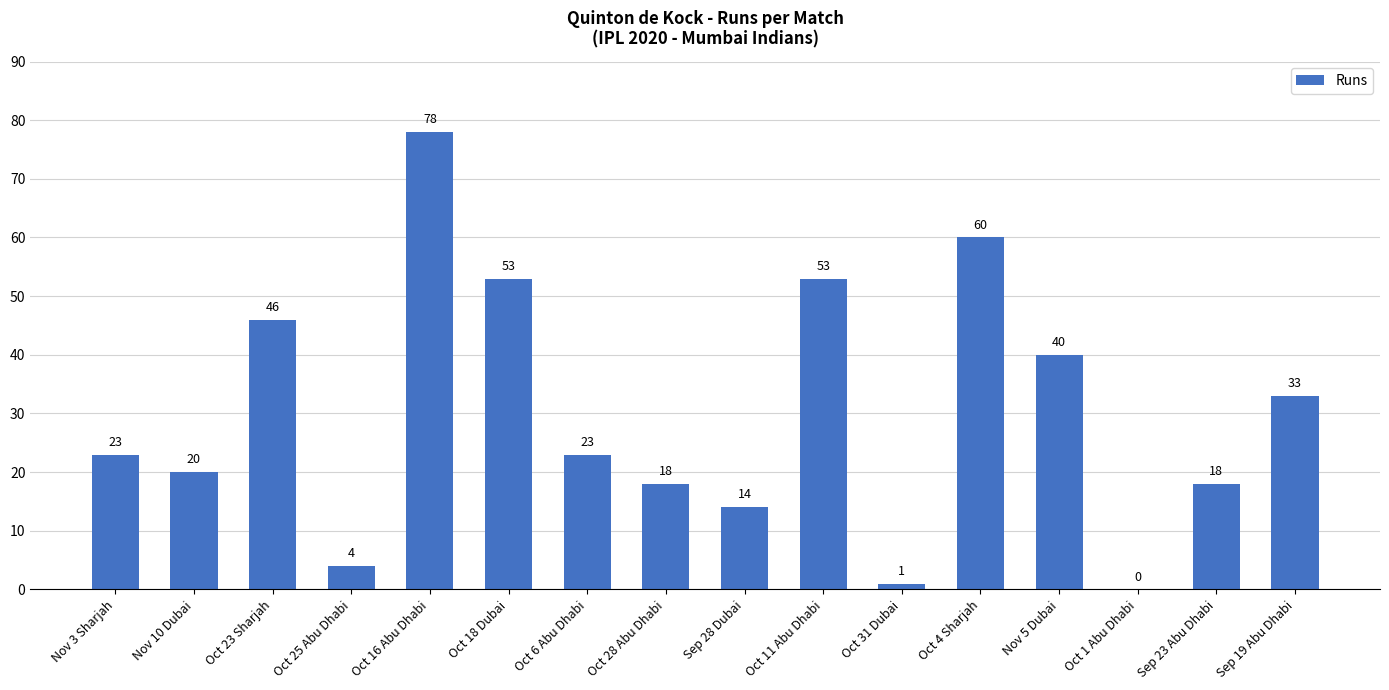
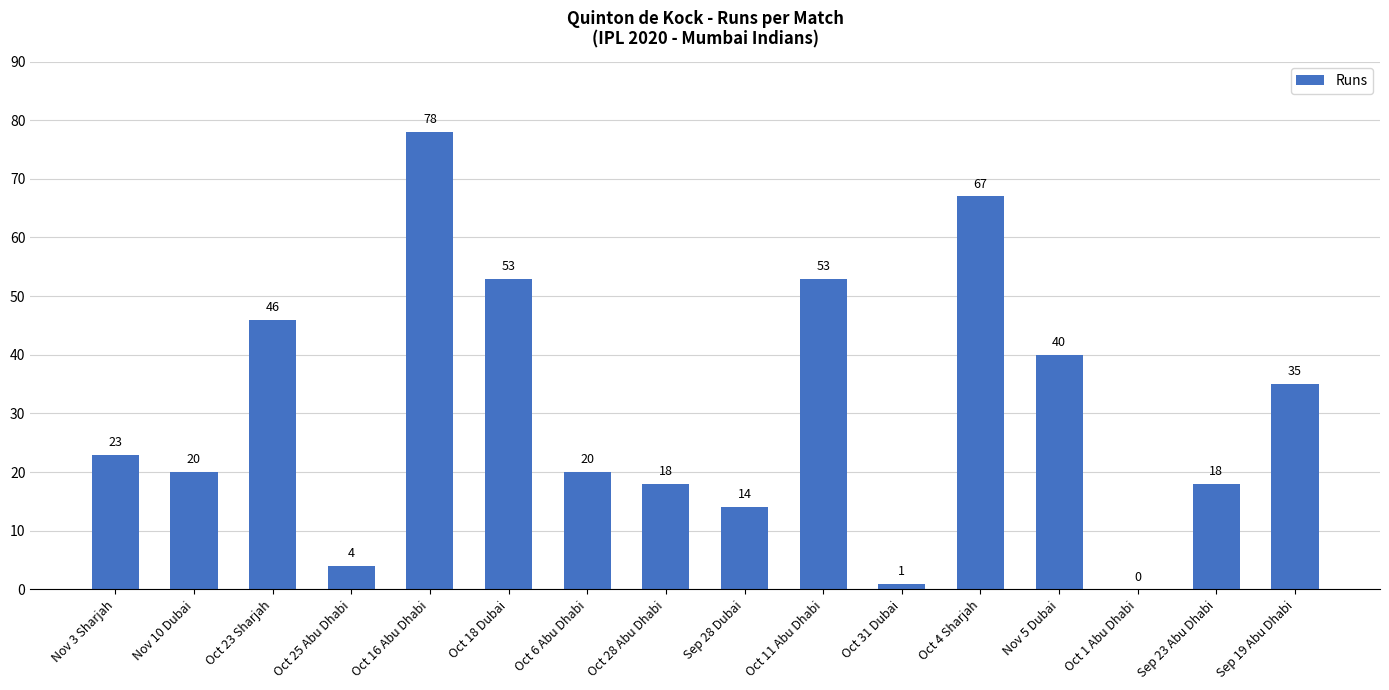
  {
    "Nov 3 Sharjah": 23,
    "Nov 10 Dubai": 20,
    "Oct 23 Sharjah": 46,
    "Oct 25 Abu Dhabi": 4,
    "Oct 16 Abu Dhabi": 78,
    "Oct 18 Dubai": 53,
-   "Oct 6 Abu Dhabi": 23,
+   "Oct 6 Abu Dhabi": 20,
    "Oct 28 Abu Dhabi": 18,
    "Sep 28 Dubai": 14,
    "Oct 11 Abu Dhabi": 53,
    "Oct 31 Dubai": 1,
-   "Oct 4 Sharjah": 60,
+   "Oct 4 Sharjah": 67,
    "Nov 5 Dubai": 40,
    "Oct 1 Abu Dhabi": 0,
    "Sep 23 Abu Dhabi": 18,
-   "Sep 19 Abu Dhabi": 33
+   "Sep 19 Abu Dhabi": 35
  }
